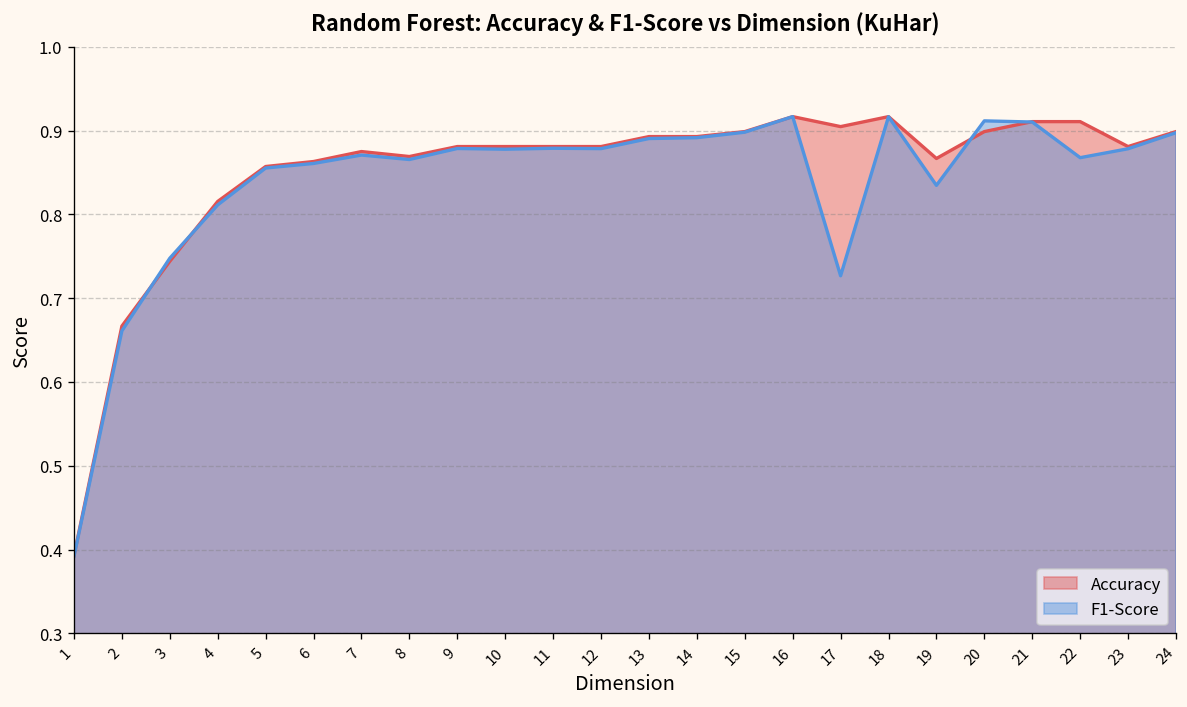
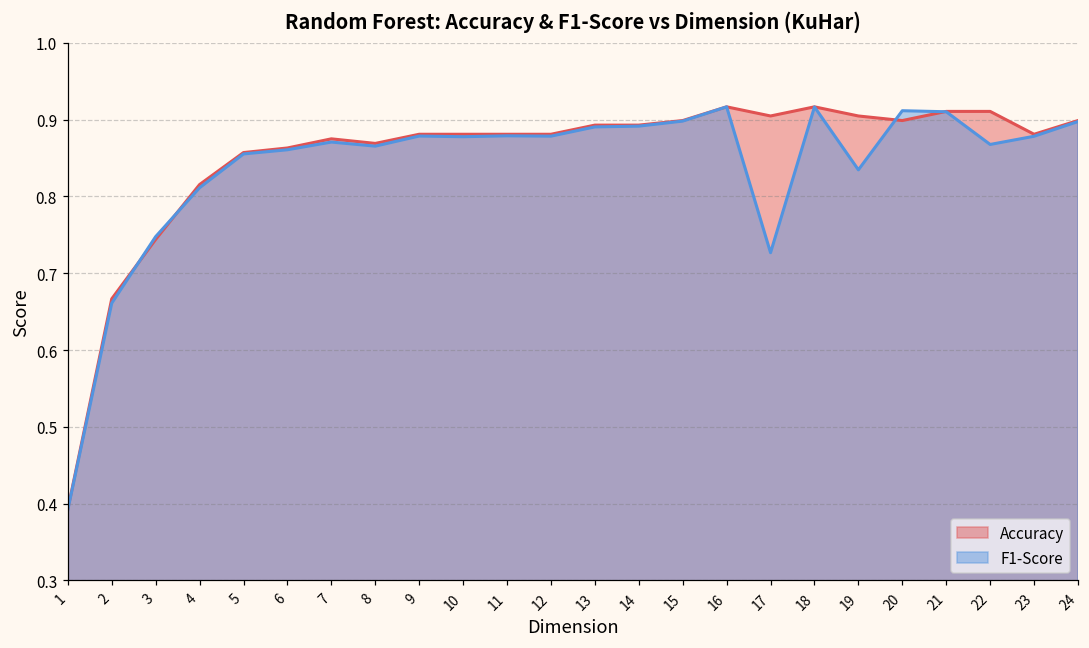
  {
    "Accuracy": {
      "2": 0.67,
      "3": 0.74,
      "4": 0.82,
      "7": 0.88,
      "17": 0.90,
-     "19": 0.87,
+     "19": 0.90,
      "20": 0.90,
      "22": 0.91
    },
    "F1-Score": {
      "2": 0.66,
      "3": 0.75,
      "4": 0.81,
      "7": 0.87,
      "17": 0.73,
      "19": 0.83,
      "20": 0.91,
      "22": 0.87
    }
  }
